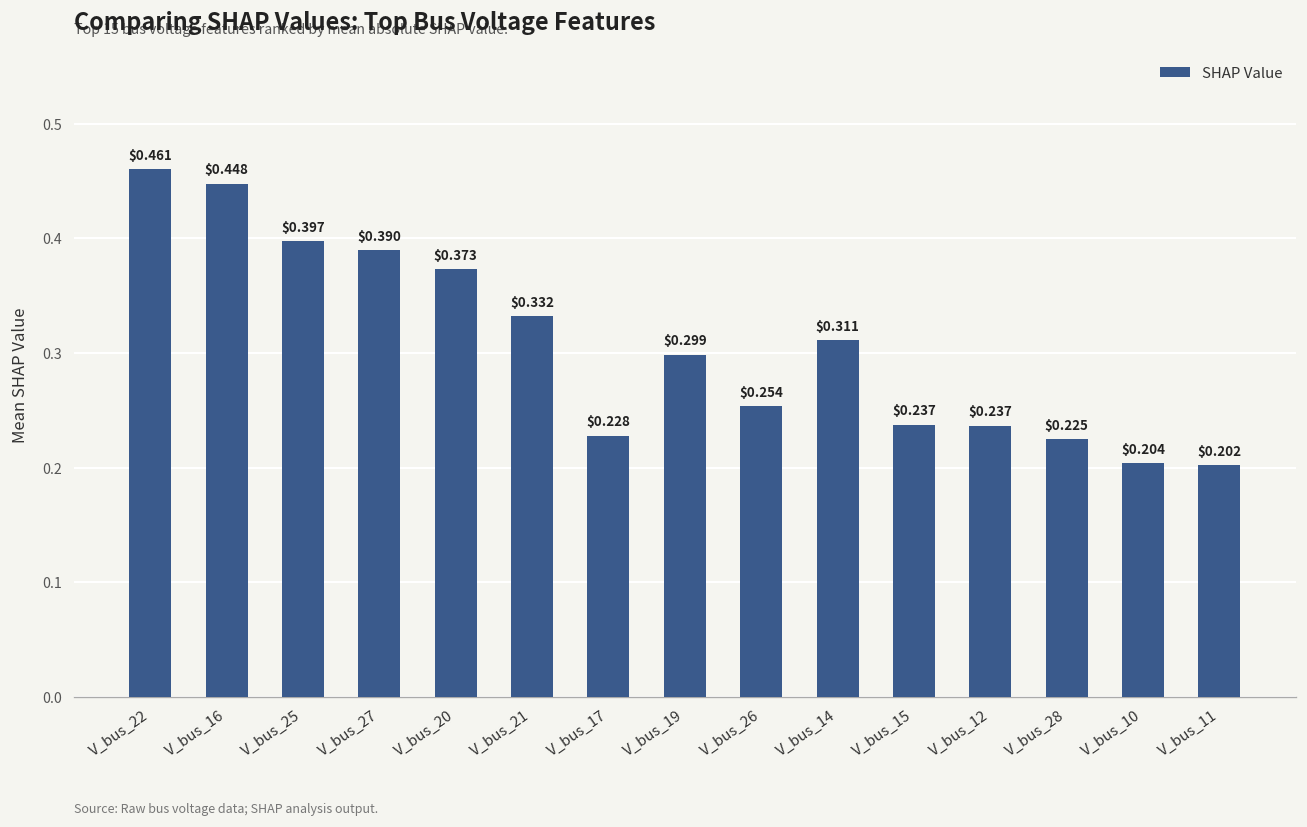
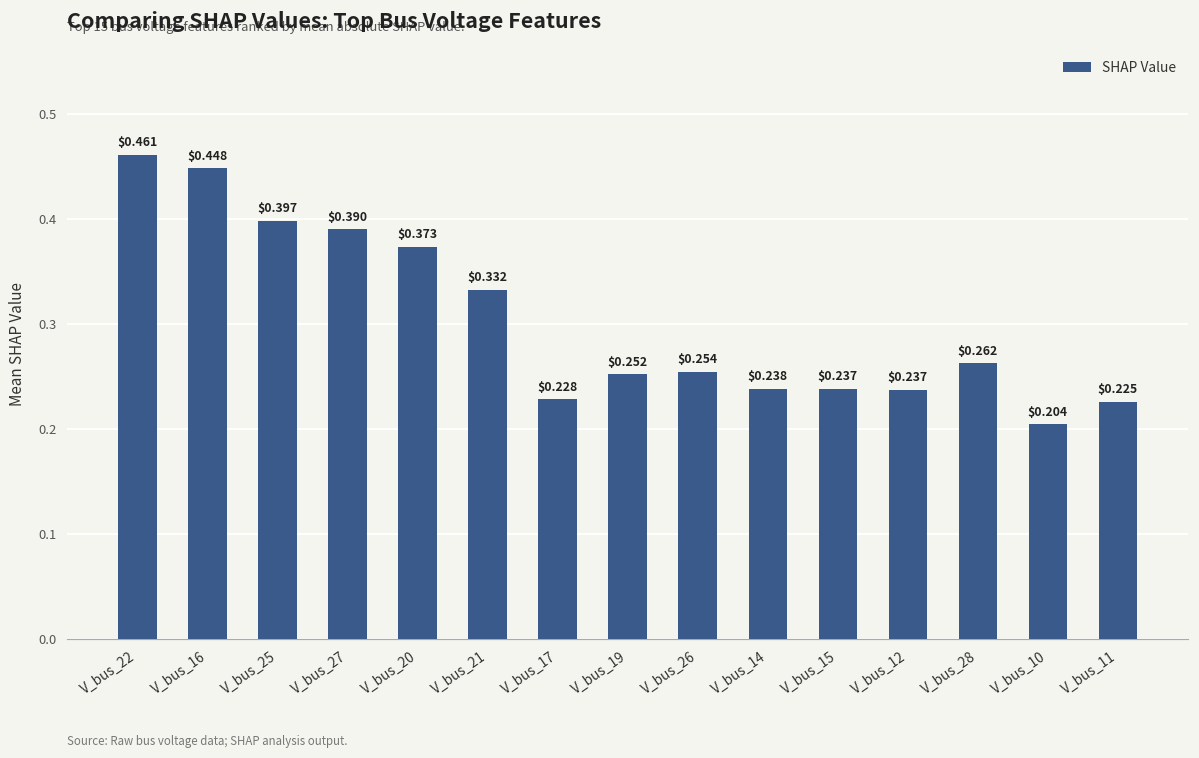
  {
    "V_bus_22": "$0.461",
    "V_bus_16": "$0.448",
    "V_bus_25": "$0.397",
    "V_bus_27": "$0.390",
    "V_bus_20": "$0.373",
    "V_bus_21": "$0.332",
    "V_bus_17": "$0.228",
-   "V_bus_19": "$0.299",
+   "V_bus_19": "$0.252",
    "V_bus_26": "$0.254",
-   "V_bus_14": "$0.311",
+   "V_bus_14": "$0.238",
    "V_bus_15": "$0.237",
    "V_bus_12": "$0.237",
-   "V_bus_28": "$0.225",
+   "V_bus_28": "$0.262",
    "V_bus_10": "$0.204",
-   "V_bus_11": "$0.202"
+   "V_bus_11": "$0.225"
  }
